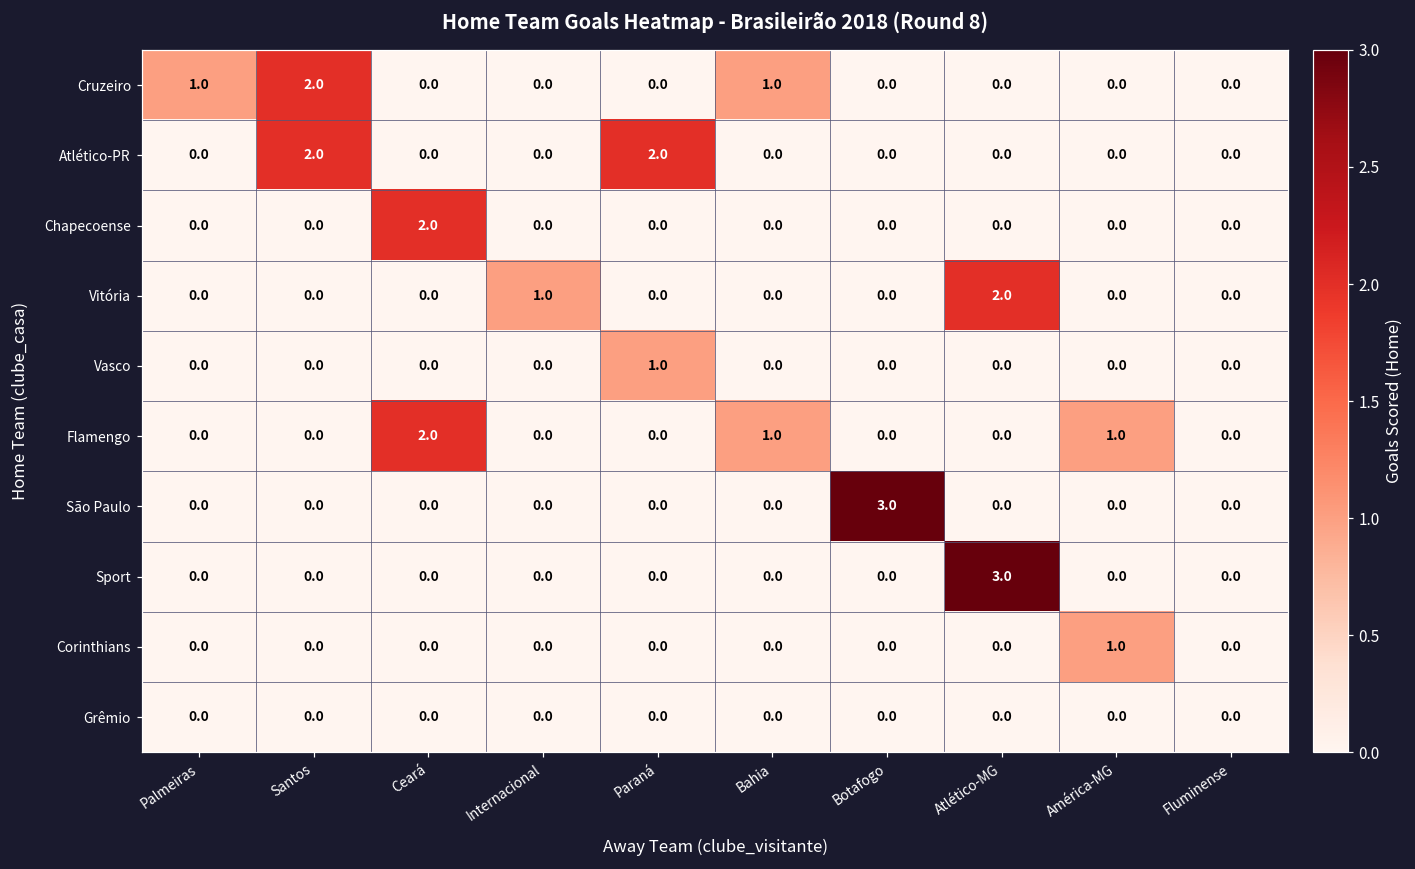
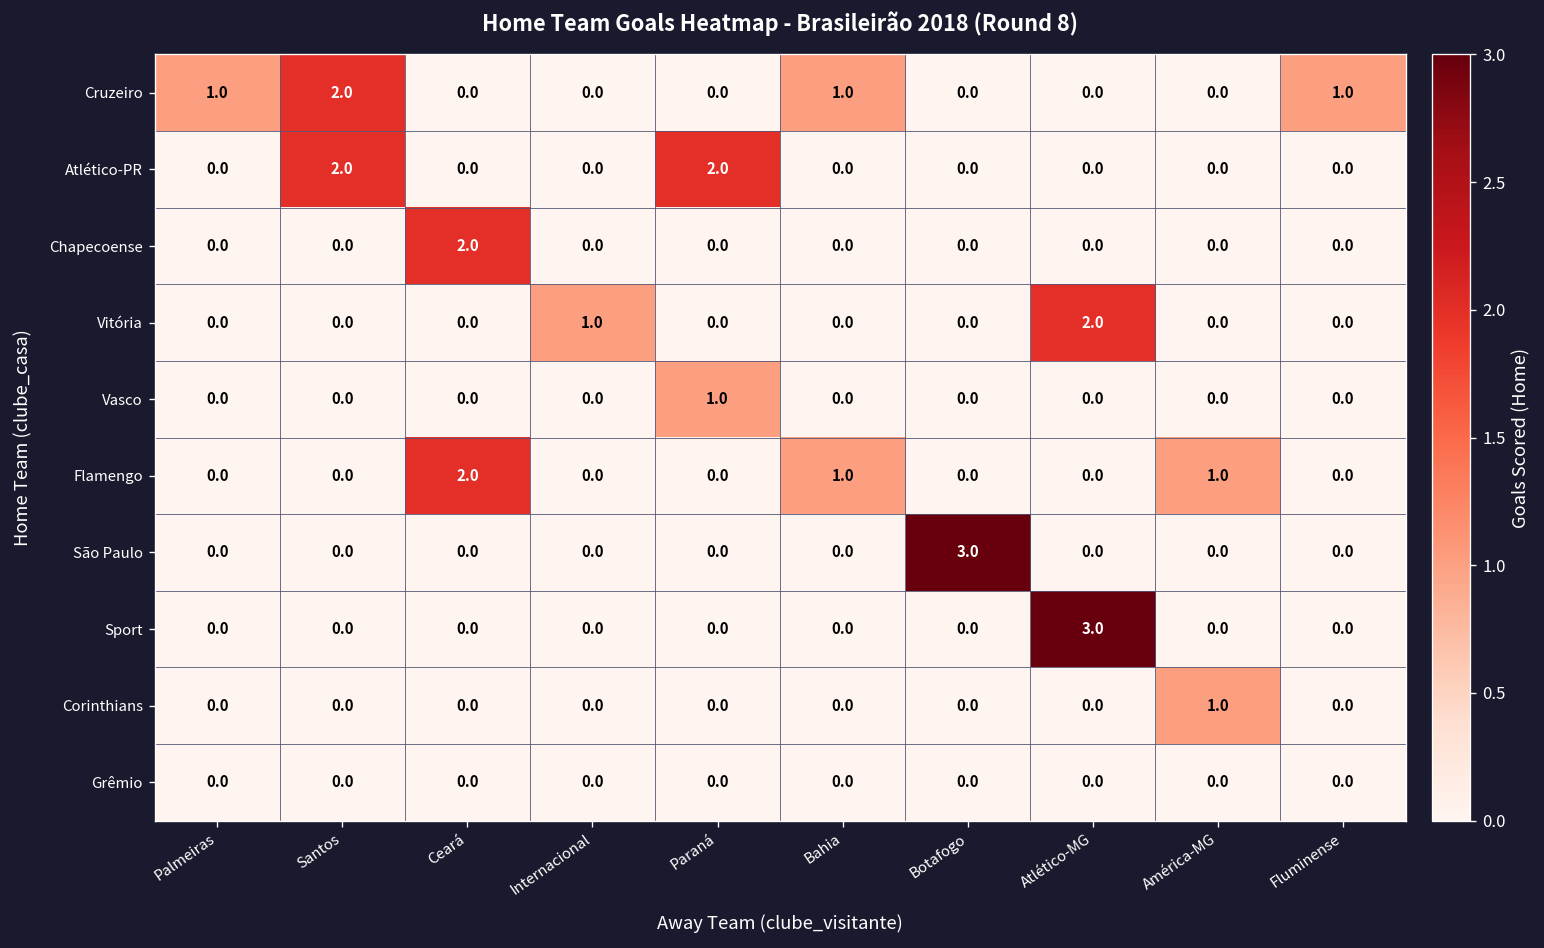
  {
    "Cruzeiro": {
      "Palmeiras": 1.0,
      "Santos": 2.0,
      "Ceará": 0.0,
      "Internacional": 0.0,
      "Paraná": 0.0,
      "Bahia": 1.0,
      "Botafogo": 0.0,
      "Atlético-MG": 0.0,
      "América-MG": 0.0,
-     "Fluminense": 0.0
+     "Fluminense": 1.0
    },
    "Atlético-PR": {
      "Palmeiras": 0.0,
      "Santos": 2.0,
      "Ceará": 0.0,
      "Internacional": 0.0,
      "Paraná": 2.0,
      "Bahia": 0.0,
      "Botafogo": 0.0,
      "Atlético-MG": 0.0,
      "América-MG": 0.0,
      "Fluminense": 0.0
    },
    "Chapecoense": {
      "Palmeiras": 0.0,
      "Santos": 0.0,
      "Ceará": 2.0,
      "Internacional": 0.0,
      "Paraná": 0.0,
      "Bahia": 0.0,
      "Botafogo": 0.0,
      "Atlético-MG": 0.0,
      "América-MG": 0.0,
      "Fluminense": 0.0
    },
    "Vitória": {
      "Palmeiras": 0.0,
      "Santos": 0.0,
      "Ceará": 0.0,
      "Internacional": 1.0,
      "Paraná": 0.0,
      "Bahia": 0.0,
      "Botafogo": 0.0,
      "Atlético-MG": 2.0,
      "América-MG": 0.0,
      "Fluminense": 0.0
    },
    "Vasco": {
      "Palmeiras": 0.0,
      "Santos": 0.0,
      "Ceará": 0.0,
      "Internacional": 0.0,
      "Paraná": 1.0,
      "Bahia": 0.0,
      "Botafogo": 0.0,
      "Atlético-MG": 0.0,
      "América-MG": 0.0,
      "Fluminense": 0.0
    },
    "Flamengo": {
      "Palmeiras": 0.0,
      "Santos": 0.0,
      "Ceará": 2.0,
      "Internacional": 0.0,
      "Paraná": 0.0,
      "Bahia": 1.0,
      "Botafogo": 0.0,
      "Atlético-MG": 0.0,
      "América-MG": 1.0,
      "Fluminense": 0.0
    },
    "São Paulo": {
      "Palmeiras": 0.0,
      "Santos": 0.0,
      "Ceará": 0.0,
      "Internacional": 0.0,
      "Paraná": 0.0,
      "Bahia": 0.0,
      "Botafogo": 3.0,
      "Atlético-MG": 0.0,
      "América-MG": 0.0,
      "Fluminense": 0.0
    },
    "Sport": {
      "Palmeiras": 0.0,
      "Santos": 0.0,
      "Ceará": 0.0,
      "Internacional": 0.0,
      "Paraná": 0.0,
      "Bahia": 0.0,
      "Botafogo": 0.0,
      "Atlético-MG": 3.0,
      "América-MG": 0.0,
      "Fluminense": 0.0
    },
    "Corinthians": {
      "Palmeiras": 0.0,
      "Santos": 0.0,
      "Ceará": 0.0,
      "Internacional": 0.0,
      "Paraná": 0.0,
      "Bahia": 0.0,
      "Botafogo": 0.0,
      "Atlético-MG": 0.0,
      "América-MG": 1.0,
      "Fluminense": 0.0
    },
    "Grêmio": {
      "Palmeiras": 0.0,
      "Santos": 0.0,
      "Ceará": 0.0,
      "Internacional": 0.0,
      "Paraná": 0.0,
      "Bahia": 0.0,
      "Botafogo": 0.0,
      "Atlético-MG": 0.0,
      "América-MG": 0.0,
      "Fluminense": 0.0
    }
  }
